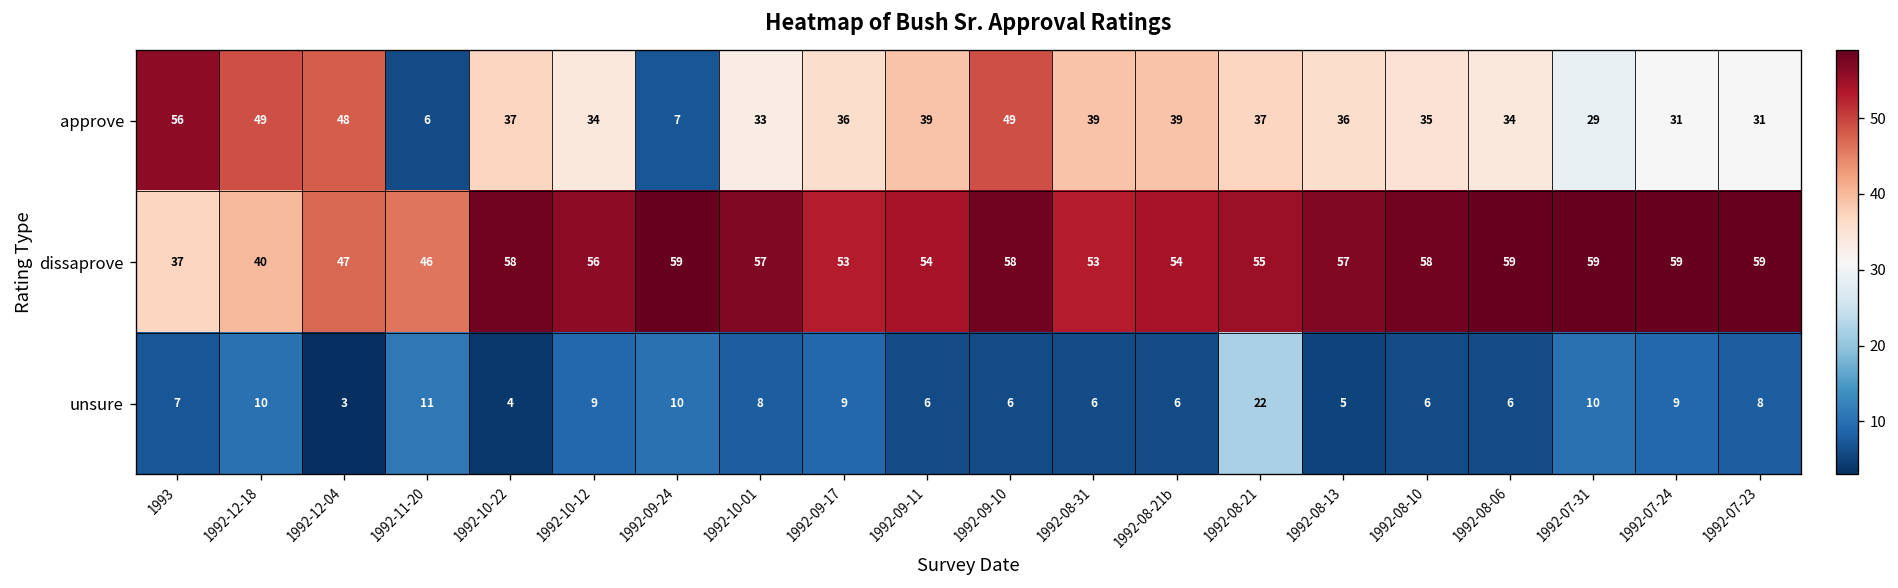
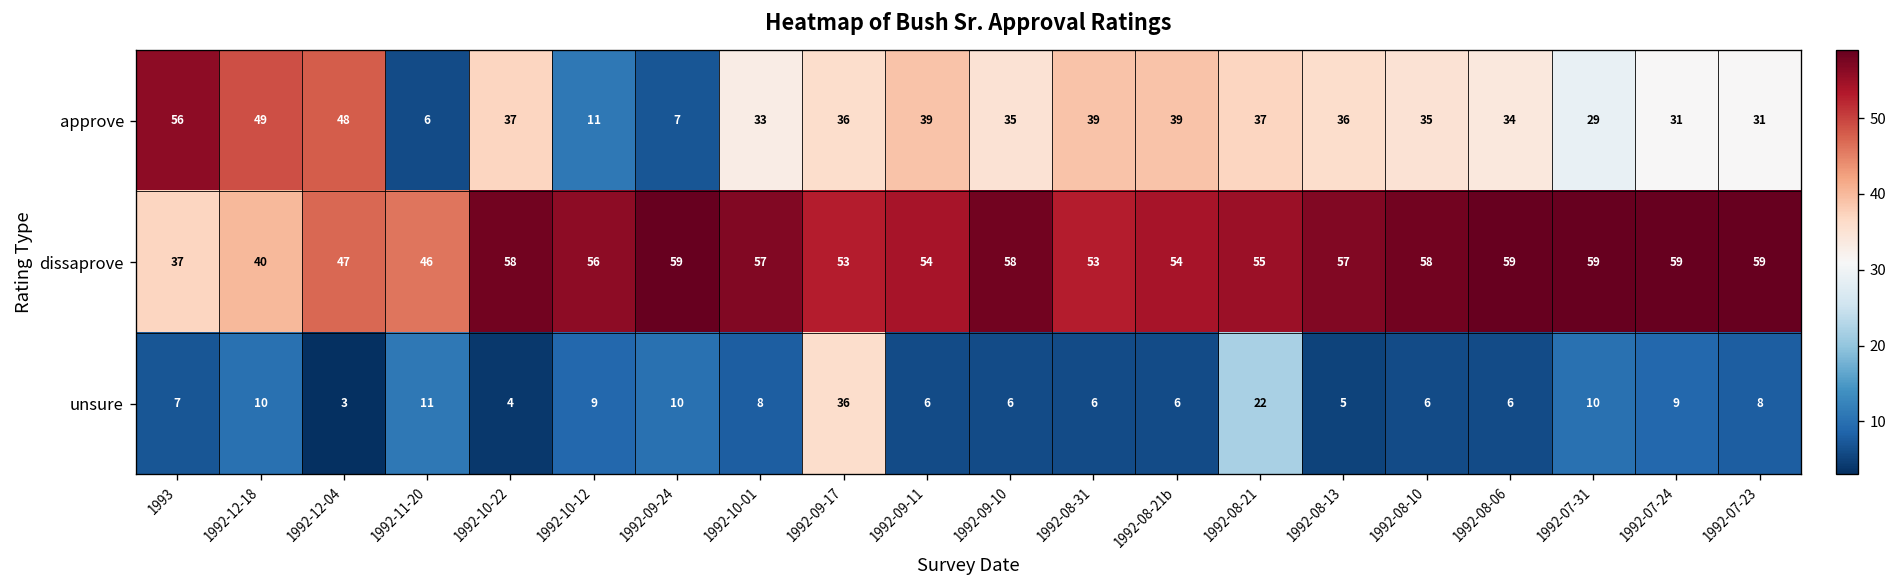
  {
    "approve": {
      "1993": 56,
      "1992-12-18": 49,
      "1992-12-04": 48,
      "1992-11-20": 6,
      "1992-10-22": 37,
-     "1992-10-12": 34,
+     "1992-10-12": 11,
      "1992-09-24": 7,
      "1992-10-01": 33,
      "1992-09-17": 36,
      "1992-09-11": 39,
-     "1992-09-10": 49,
+     "1992-09-10": 35,
      "1992-08-31": 39,
      "1992-08-21b": 39,
      "1992-08-21": 37,
      "1992-08-13": 36,
      "1992-08-10": 35,
      "1992-08-06": 34,
      "1992-07-31": 29,
      "1992-07-24": 31,
      "1992-07-23": 31
    },
    "dissaprove": {
      "1993": 37,
      "1992-12-18": 40,
      "1992-12-04": 47,
      "1992-11-20": 46,
      "1992-10-22": 58,
      "1992-10-12": 56,
      "1992-09-24": 59,
      "1992-10-01": 57,
      "1992-09-17": 53,
      "1992-09-11": 54,
      "1992-09-10": 58,
      "1992-08-31": 53,
      "1992-08-21b": 54,
      "1992-08-21": 55,
      "1992-08-13": 57,
      "1992-08-10": 58,
      "1992-08-06": 59,
      "1992-07-31": 59,
      "1992-07-24": 59,
      "1992-07-23": 59
    },
    "unsure": {
      "1993": 7,
      "1992-12-18": 10,
      "1992-12-04": 3,
      "1992-11-20": 11,
      "1992-10-22": 4,
      "1992-10-12": 9,
      "1992-09-24": 10,
      "1992-10-01": 8,
-     "1992-09-17": 9,
+     "1992-09-17": 36,
      "1992-09-11": 6,
      "1992-09-10": 6,
      "1992-08-31": 6,
      "1992-08-21b": 6,
      "1992-08-21": 22,
      "1992-08-13": 5,
      "1992-08-10": 6,
      "1992-08-06": 6,
      "1992-07-31": 10,
      "1992-07-24": 9,
      "1992-07-23": 8
    }
  }
